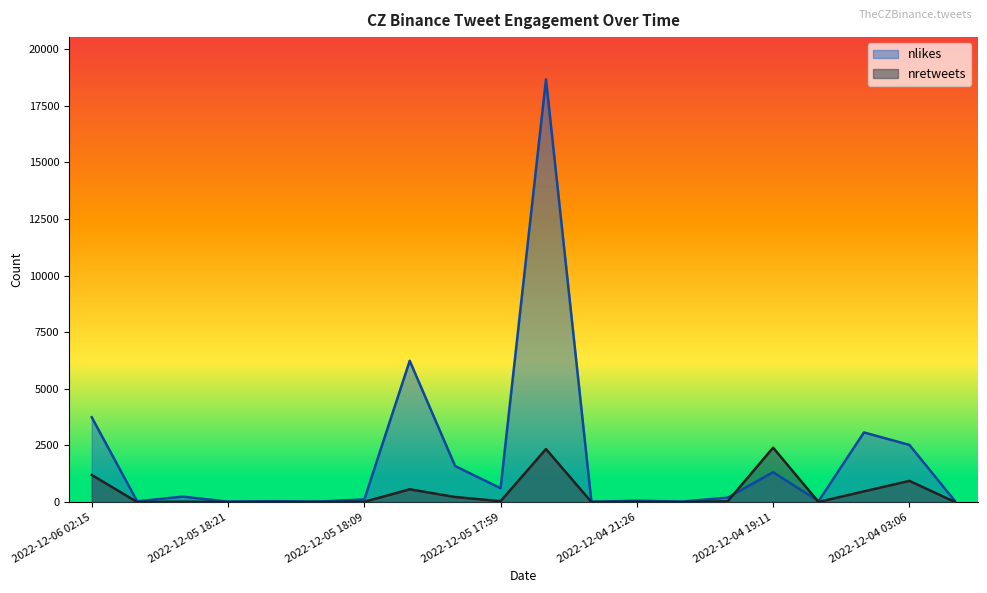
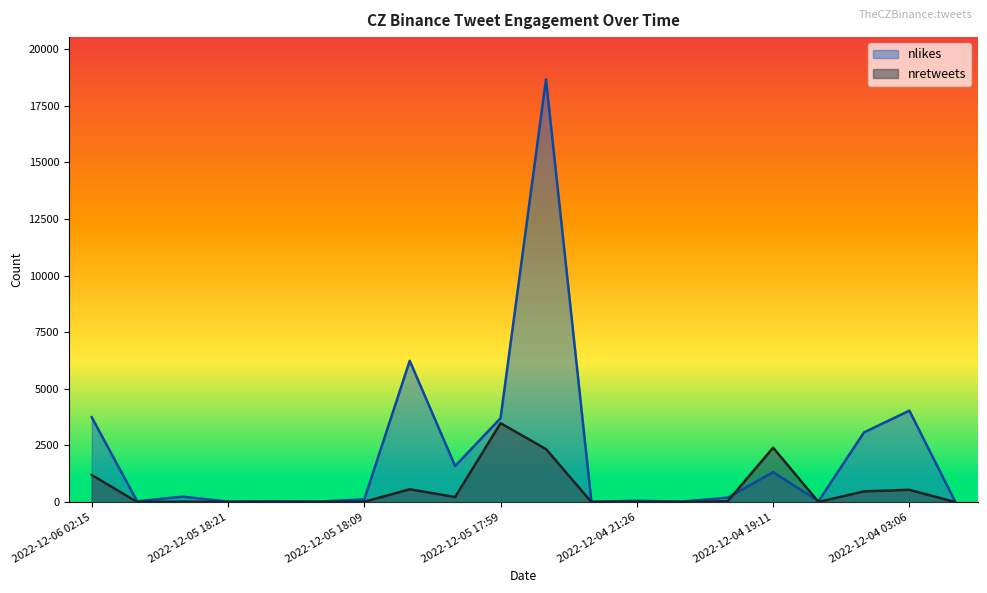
  {
    "nlikes": {
      "2022-12-06 02:15": 3700,
-     "2022-12-05 17:59": 600,
+     "2022-12-05 17:59": 3700,
      "2022-12-04 19:11": 1300,
-     "2022-12-04 03:06": 2500
+     "2022-12-04 03:06": 4000
    },
    "nretweets": {
      "2022-12-06 02:15": 1200,
-     "2022-12-05 17:59": 0,
+     "2022-12-05 17:59": 3500,
      "2022-12-04 19:11": 2400,
-     "2022-12-04 03:06": 900
+     "2022-12-04 03:06": 500
    }
  }
